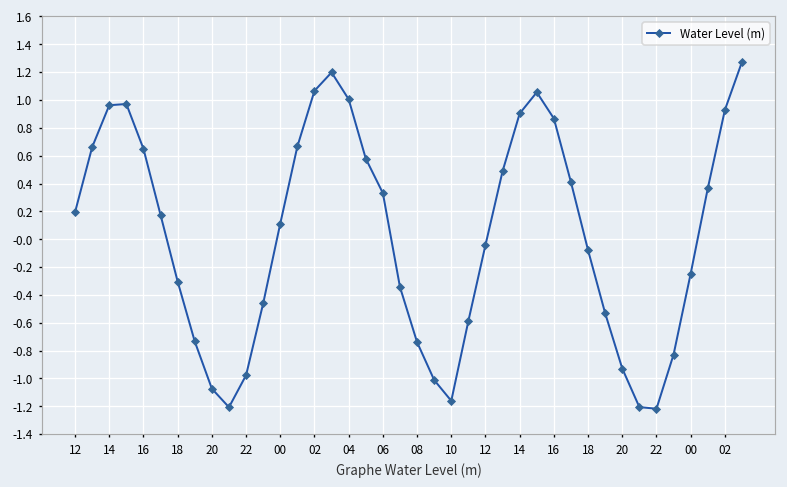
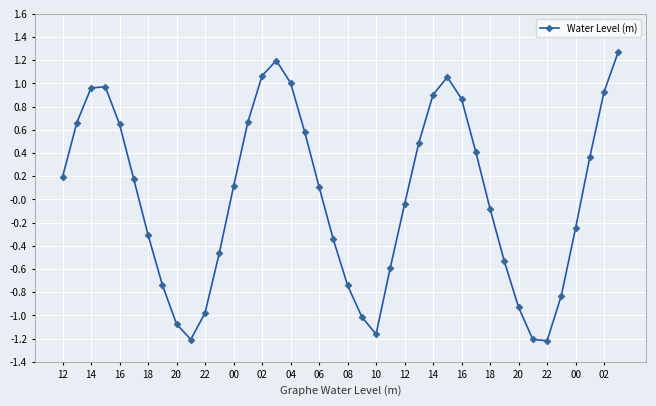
  {
    "04": 1.00,
-   "06": 0.33,
+   "06": 0.11,
    "08": -0.74,
    "10": -1.16
  }
